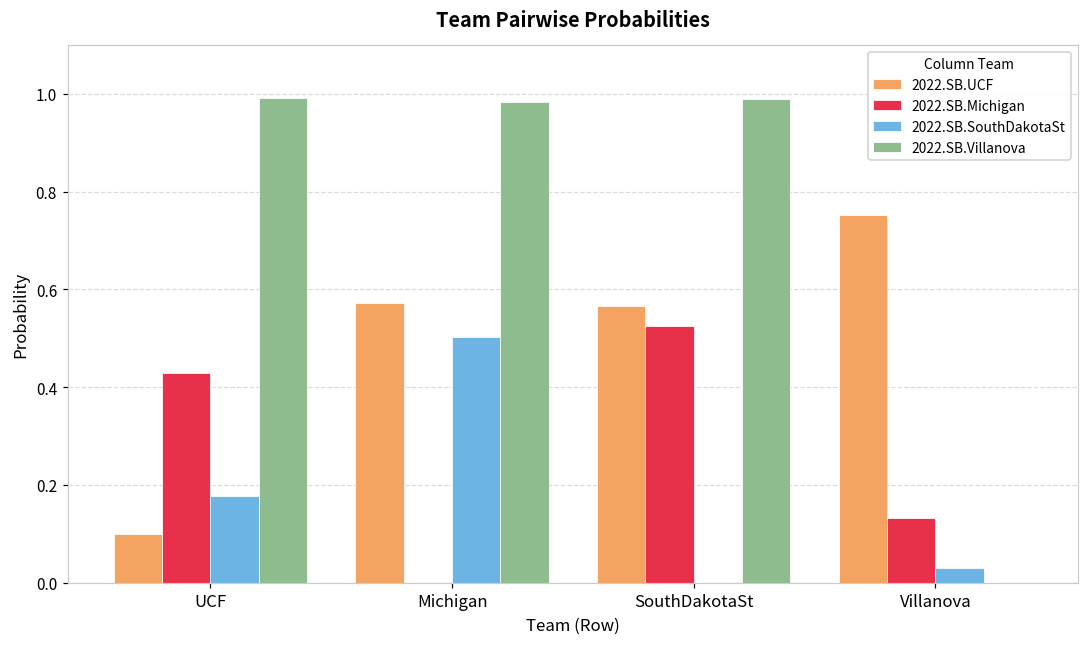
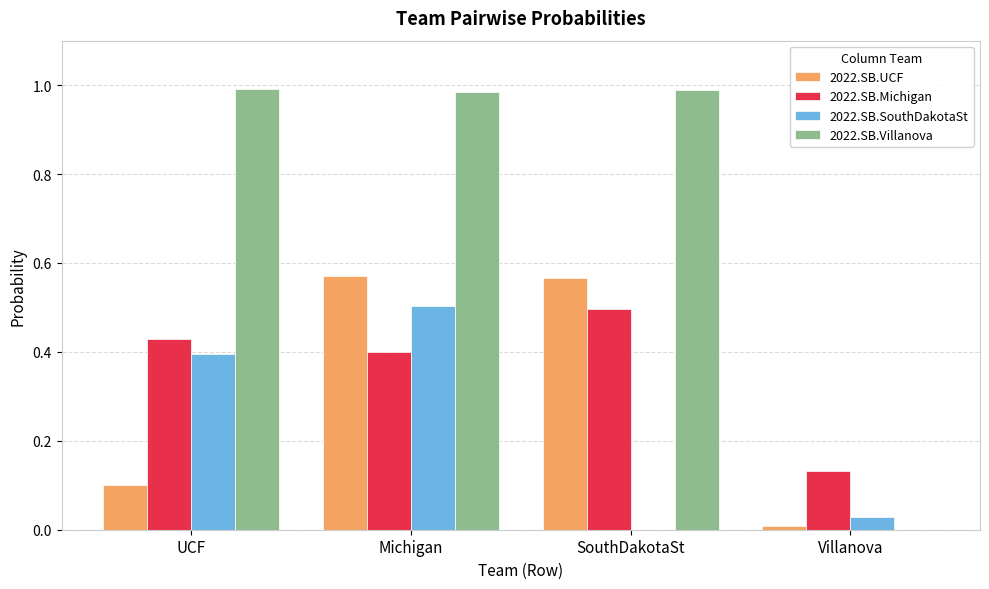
  {
    "2022.SB.UCF": {
      "UCF": 0.10,
      "Michigan": 0.57,
      "SouthDakotaSt": 0.57,
-     "Villanova": 0.75
+     "Villanova": 0.01
    },
    "2022.SB.Michigan": {
      "UCF": 0.43,
-     "Michigan": 0.0,
-     "SouthDakotaSt": 0.53,
+     "Michigan": 0.4,
+     "SouthDakotaSt": 0.50,
      "Villanova": 0.13
    },
    "2022.SB.SouthDakotaSt": {
-     "UCF": 0.18,
+     "UCF": 0.40,
      "Michigan": 0.50,
      "SouthDakotaSt": 0.00,
      "Villanova": 0.03
    },
    "2022.SB.Villanova": {
      "UCF": 0.99,
      "Michigan": 0.98,
      "SouthDakotaSt": 0.99,
      "Villanova": 0.00
    }
  }
